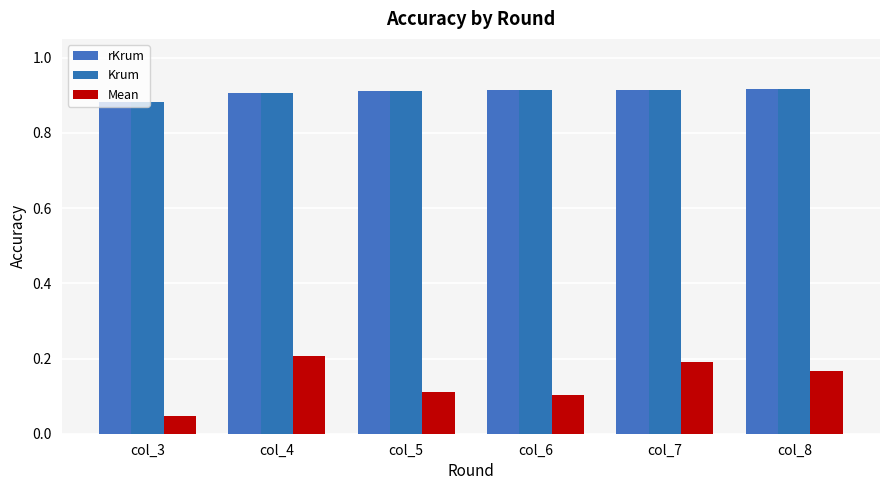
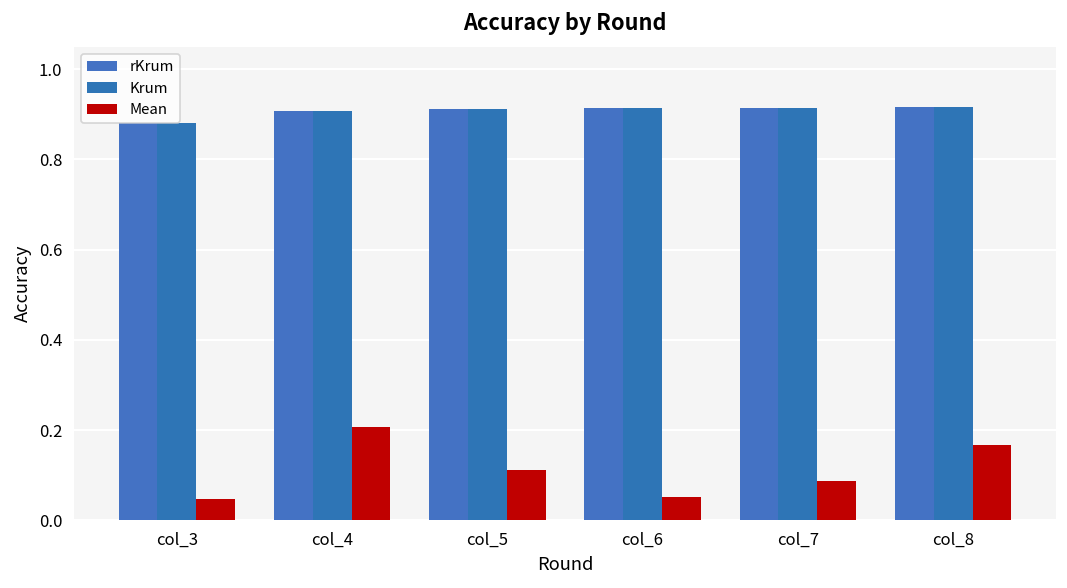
  {
    "Mean": {
      "col_3": 0.05,
      "col_4": 0.21,
      "col_5": 0.11,
-     "col_6": 0.10,
-     "col_7": 0.19,
+     "col_6": 0.05,
+     "col_7": 0.09,
      "col_8": 0.17
    }
  }
